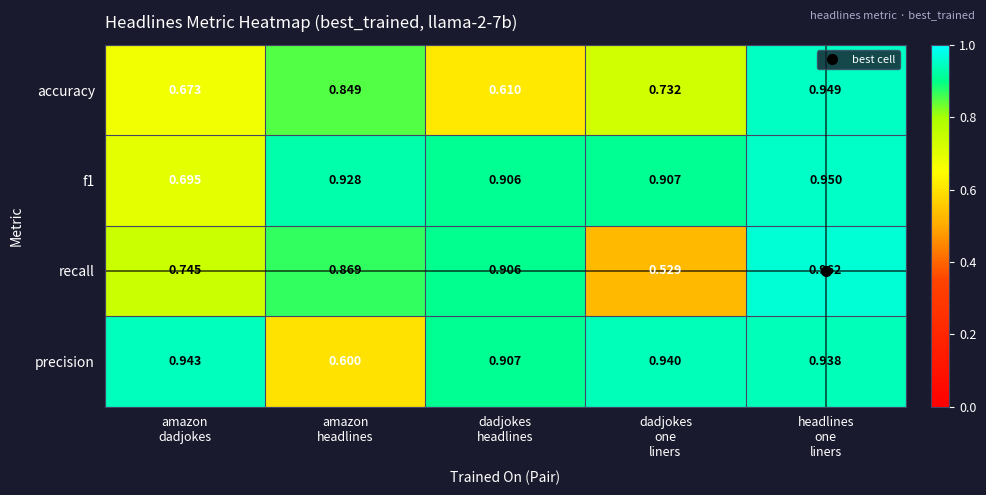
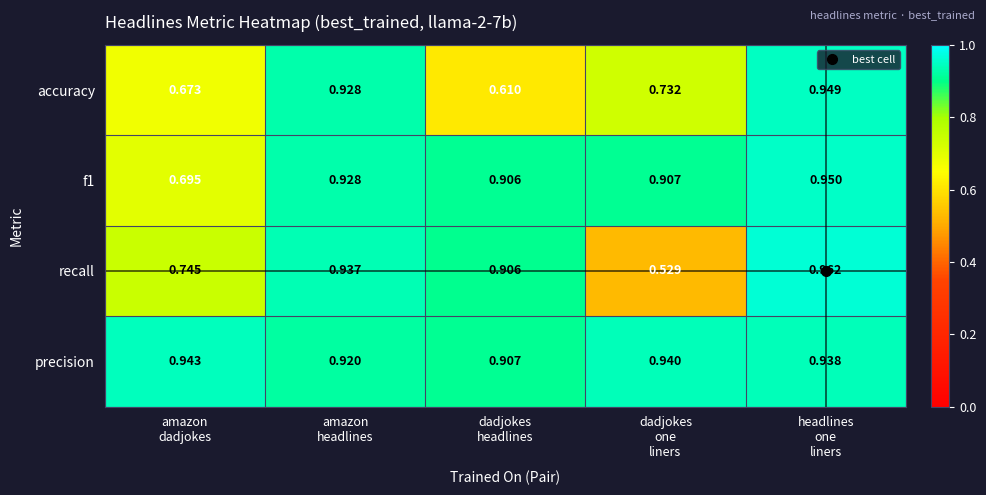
  {
    "accuracy": {
      "amazon dadjokes": 0.673,
-     "amazon headlines": 0.849,
+     "amazon headlines": 0.928,
      "dadjokes headlines": 0.610,
      "dadjokes one liners": 0.732,
      "headlines one liners": 0.949
    },
    "f1": {
      "amazon dadjokes": 0.695,
      "amazon headlines": 0.928,
      "dadjokes headlines": 0.906,
      "dadjokes one liners": 0.907,
      "headlines one liners": 0.950
    },
    "recall": {
      "amazon dadjokes": 0.745,
-     "amazon headlines": 0.869,
+     "amazon headlines": 0.937,
      "dadjokes headlines": 0.906,
      "dadjokes one liners": 0.529
    },
    "precision": {
      "amazon dadjokes": 0.943,
-     "amazon headlines": 0.600,
+     "amazon headlines": 0.920,
      "dadjokes headlines": 0.907,
      "dadjokes one liners": 0.940,
      "headlines one liners": 0.938
    }
  }
